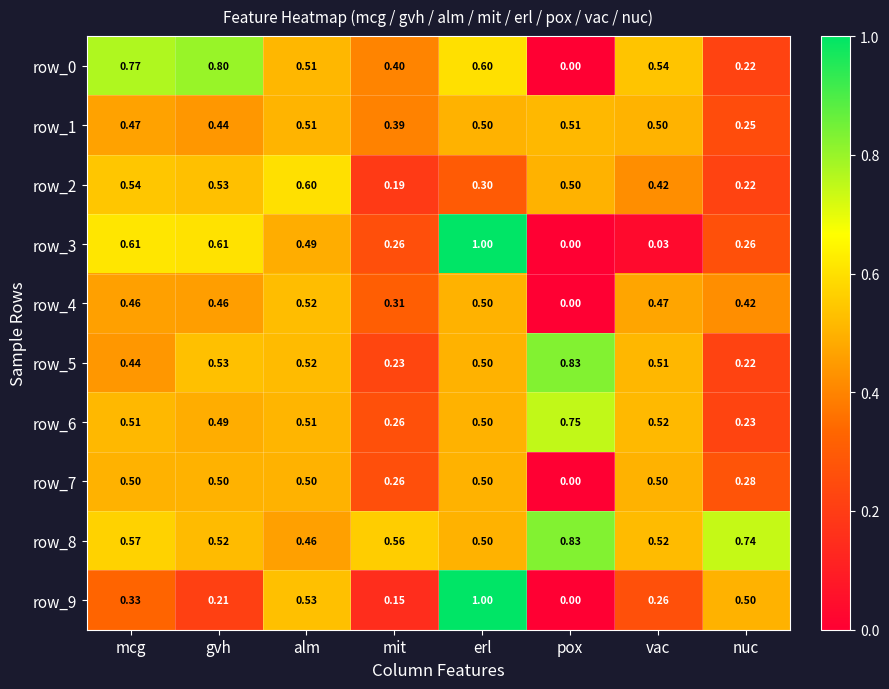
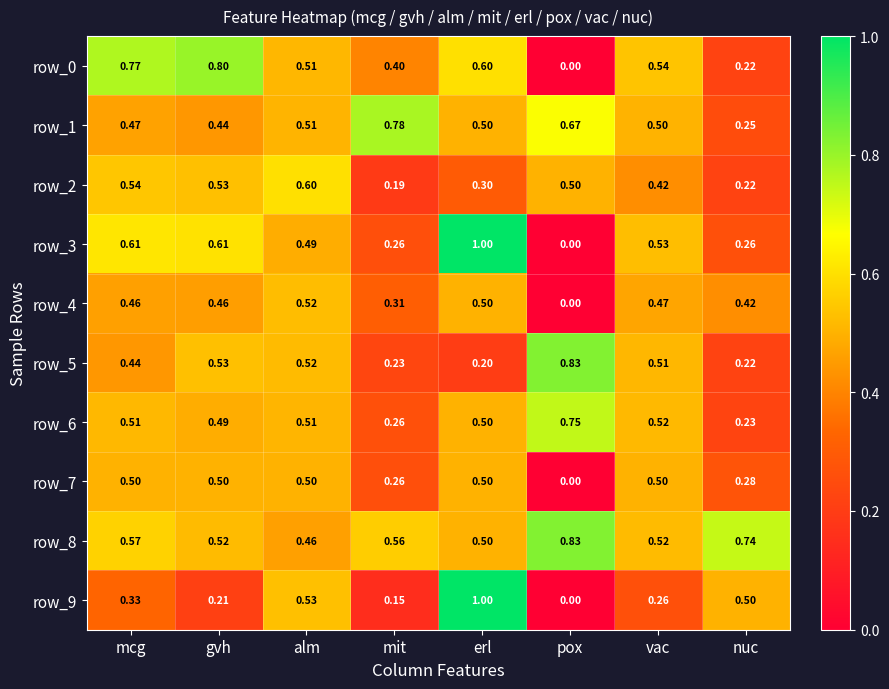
  {
    "row_0": {
      "mcg": 0.77,
      "gvh": 0.80,
      "alm": 0.51,
      "mit": 0.40,
      "erl": 0.60,
      "pox": 0.00,
      "vac": 0.54,
      "nuc": 0.22
    },
    "row_1": {
      "mcg": 0.47,
      "gvh": 0.44,
      "alm": 0.51,
-     "mit": 0.39,
+     "mit": 0.78,
      "erl": 0.50,
-     "pox": 0.51,
+     "pox": 0.67,
      "vac": 0.50,
      "nuc": 0.25
    },
    "row_2": {
      "mcg": 0.54,
      "gvh": 0.53,
      "alm": 0.60,
      "mit": 0.19,
      "erl": 0.30,
      "pox": 0.50,
      "vac": 0.42,
      "nuc": 0.22
    },
    "row_3": {
      "mcg": 0.61,
      "gvh": 0.61,
      "alm": 0.49,
      "mit": 0.26,
      "erl": 1.00,
      "pox": 0.00,
-     "vac": 0.03,
+     "vac": 0.53,
      "nuc": 0.26
    },
    "row_4": {
      "mcg": 0.46,
      "gvh": 0.46,
      "alm": 0.52,
      "mit": 0.31,
      "erl": 0.50,
      "pox": 0.00,
      "vac": 0.47,
      "nuc": 0.42
    },
    "row_5": {
      "mcg": 0.44,
      "gvh": 0.53,
      "alm": 0.52,
      "mit": 0.23,
-     "erl": 0.50,
+     "erl": 0.20,
      "pox": 0.83,
      "vac": 0.51,
      "nuc": 0.22
    },
    "row_6": {
      "mcg": 0.51,
      "gvh": 0.49,
      "alm": 0.51,
      "mit": 0.26,
      "erl": 0.50,
      "pox": 0.75,
      "vac": 0.52,
      "nuc": 0.23
    },
    "row_7": {
      "mcg": 0.50,
      "gvh": 0.50,
      "alm": 0.50,
      "mit": 0.26,
      "erl": 0.50,
      "pox": 0.00,
      "vac": 0.50,
      "nuc": 0.28
    },
    "row_8": {
      "mcg": 0.57,
      "gvh": 0.52,
      "alm": 0.46,
      "mit": 0.56,
      "erl": 0.50,
      "pox": 0.83,
      "vac": 0.52,
      "nuc": 0.74
    },
    "row_9": {
      "mcg": 0.33,
      "gvh": 0.21,
      "alm": 0.53,
      "mit": 0.15,
      "erl": 1.00,
      "pox": 0.00,
      "vac": 0.26,
      "nuc": 0.50
    }
  }
